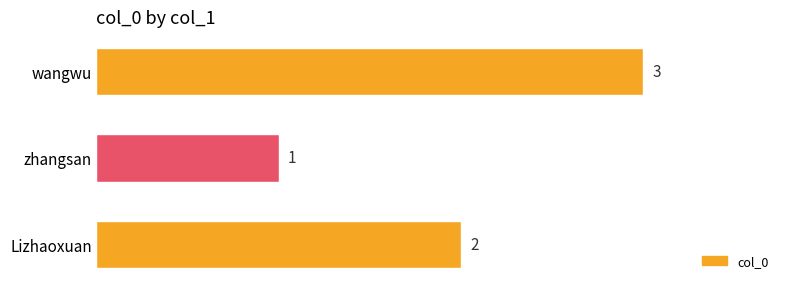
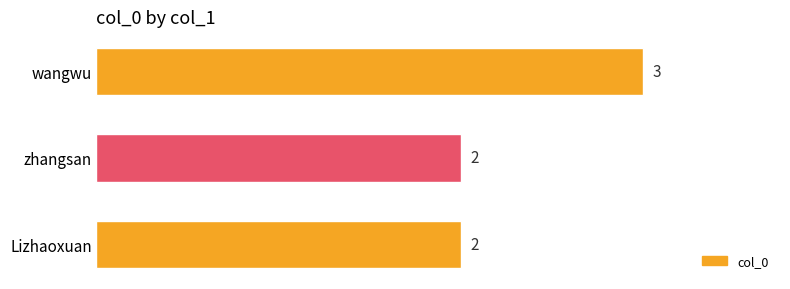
  {
    "wangwu": 3,
-   "zhangsan": 1,
+   "zhangsan": 2,
    "Lizhaoxuan": 2
  }
